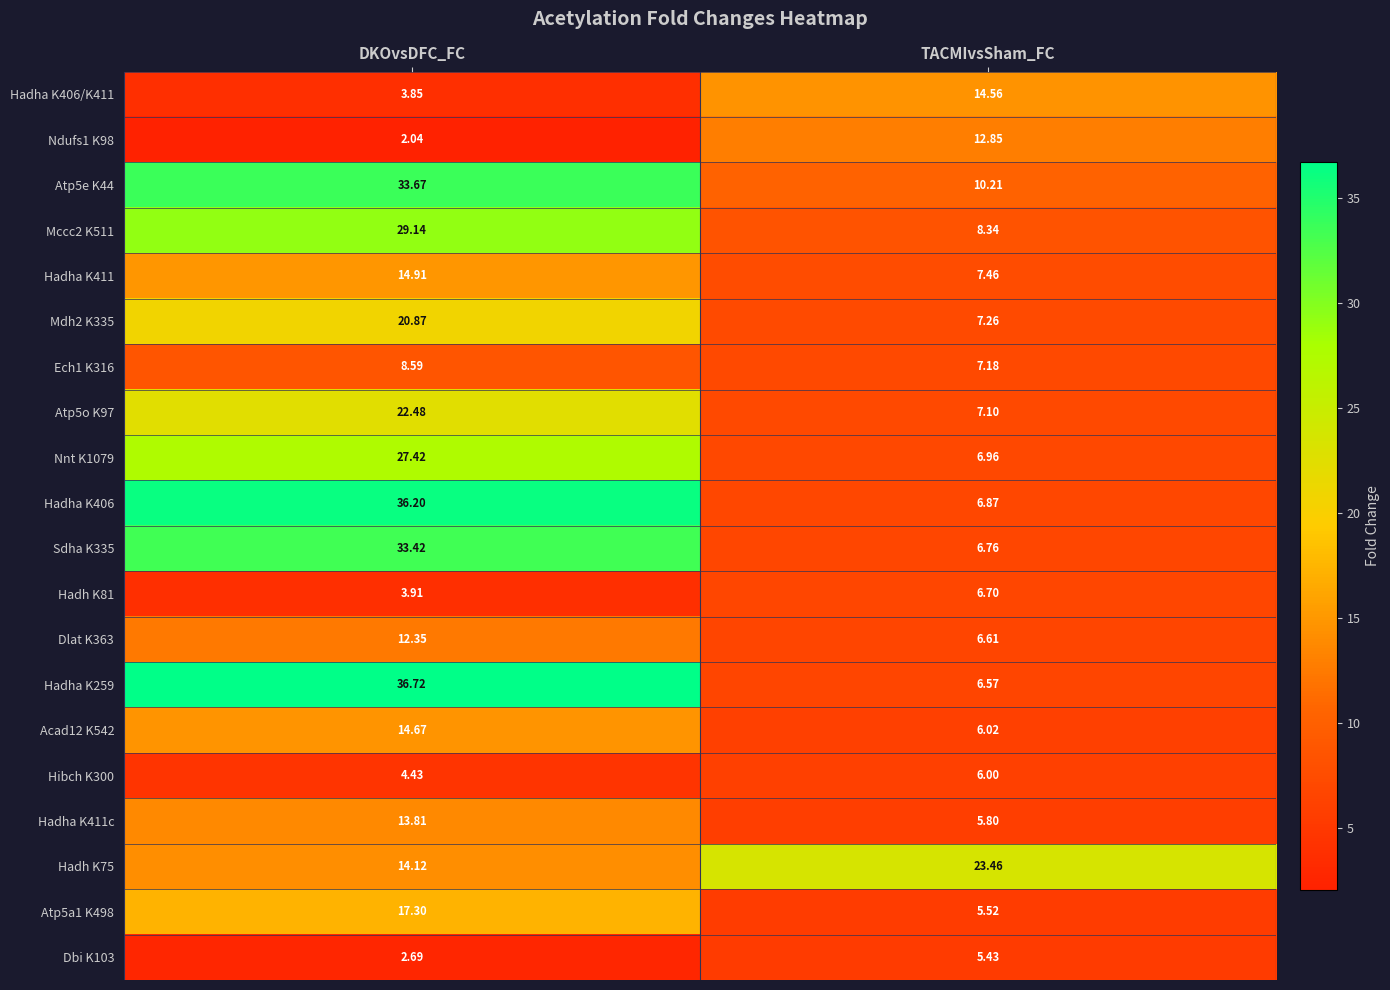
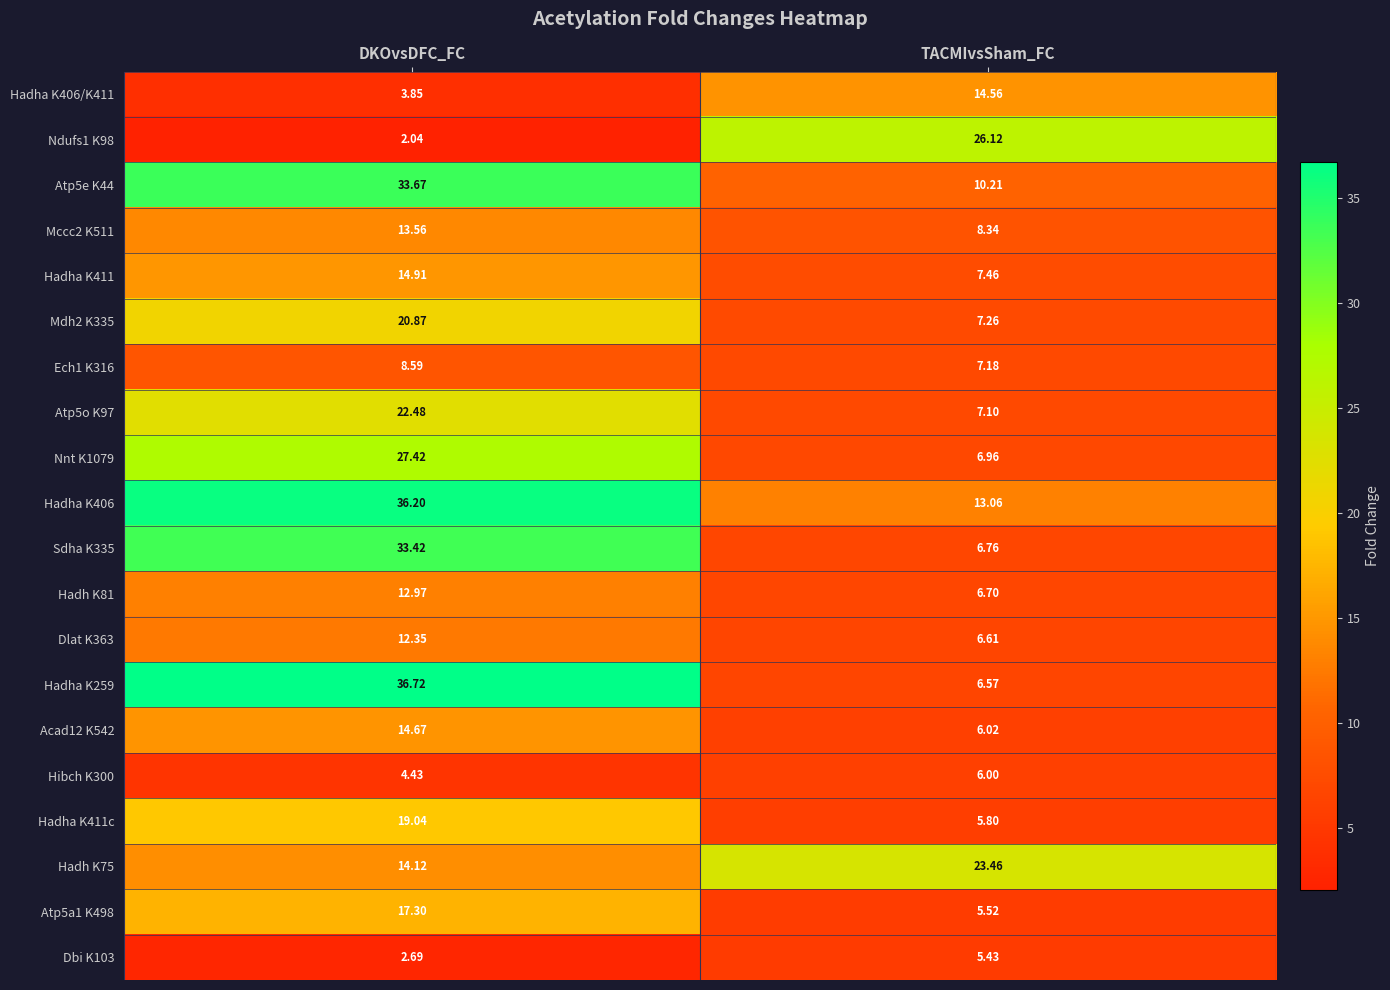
  {
    "Hadha K406/K411": {
      "DKOvsDFC_FC": 3.85,
      "TACMIvsSham_FC": 14.56
    },
    "Ndufs1 K98": {
      "DKOvsDFC_FC": 2.04,
-     "TACMIvsSham_FC": 12.85
+     "TACMIvsSham_FC": 26.12
    },
    "Atp5e K44": {
      "DKOvsDFC_FC": 33.67,
      "TACMIvsSham_FC": 10.21
    },
    "Mccc2 K511": {
-     "DKOvsDFC_FC": 29.14,
+     "DKOvsDFC_FC": 13.56,
      "TACMIvsSham_FC": 8.34
    },
    "Hadha K411": {
      "DKOvsDFC_FC": 14.91,
      "TACMIvsSham_FC": 7.46
    },
    "Mdh2 K335": {
      "DKOvsDFC_FC": 20.87,
      "TACMIvsSham_FC": 7.26
    },
    "Ech1 K316": {
      "DKOvsDFC_FC": 8.59,
      "TACMIvsSham_FC": 7.18
    },
    "Atp5o K97": {
      "DKOvsDFC_FC": 22.48,
      "TACMIvsSham_FC": 7.10
    },
    "Nnt K1079": {
      "DKOvsDFC_FC": 27.42,
      "TACMIvsSham_FC": 6.96
    },
    "Hadha K406": {
      "DKOvsDFC_FC": 36.20,
-     "TACMIvsSham_FC": 6.87
+     "TACMIvsSham_FC": 13.06
    },
    "Sdha K335": {
      "DKOvsDFC_FC": 33.42,
      "TACMIvsSham_FC": 6.76
    },
    "Hadh K81": {
-     "DKOvsDFC_FC": 3.91,
+     "DKOvsDFC_FC": 12.97,
      "TACMIvsSham_FC": 6.70
    },
    "Dlat K363": {
      "DKOvsDFC_FC": 12.35,
      "TACMIvsSham_FC": 6.61
    },
    "Hadha K259": {
      "DKOvsDFC_FC": 36.72,
      "TACMIvsSham_FC": 6.57
    },
    "Acad12 K542": {
      "DKOvsDFC_FC": 14.67,
      "TACMIvsSham_FC": 6.02
    },
    "Hibch K300": {
      "DKOvsDFC_FC": 4.43,
      "TACMIvsSham_FC": 6.00
    },
    "Hadha K411c": {
-     "DKOvsDFC_FC": 13.81,
+     "DKOvsDFC_FC": 19.04,
      "TACMIvsSham_FC": 5.80
    },
    "Hadh K75": {
      "DKOvsDFC_FC": 14.12,
      "TACMIvsSham_FC": 23.46
    },
    "Atp5a1 K498": {
      "DKOvsDFC_FC": 17.30,
      "TACMIvsSham_FC": 5.52
    },
    "Dbi K103": {
      "DKOvsDFC_FC": 2.69,
      "TACMIvsSham_FC": 5.43
    }
  }
